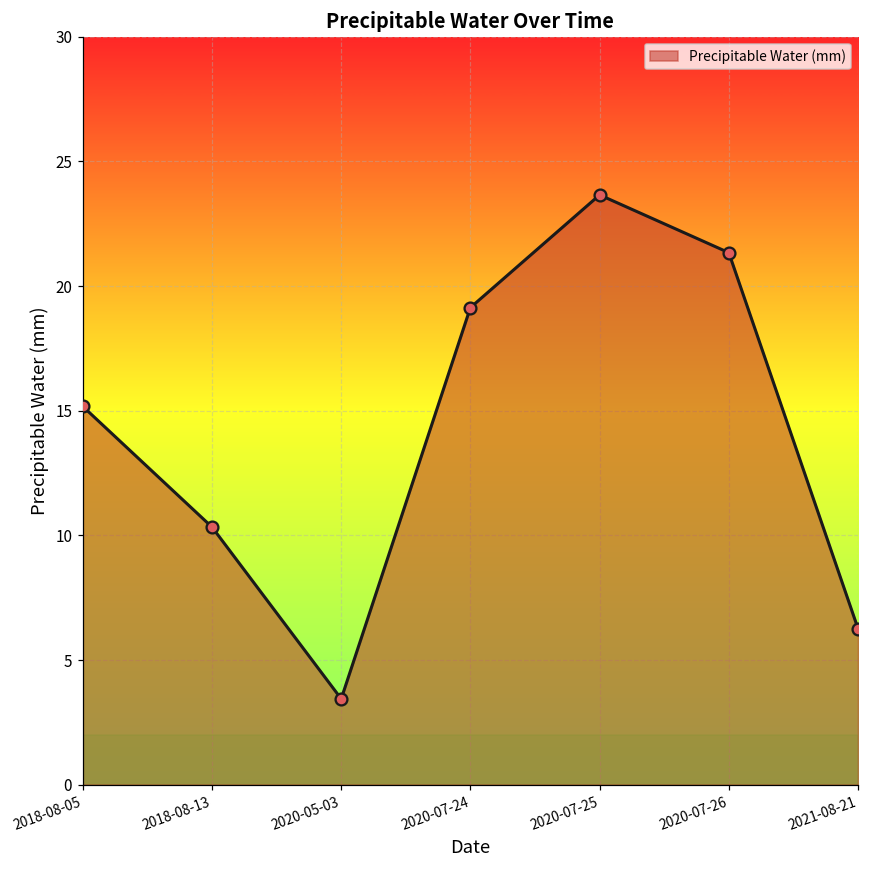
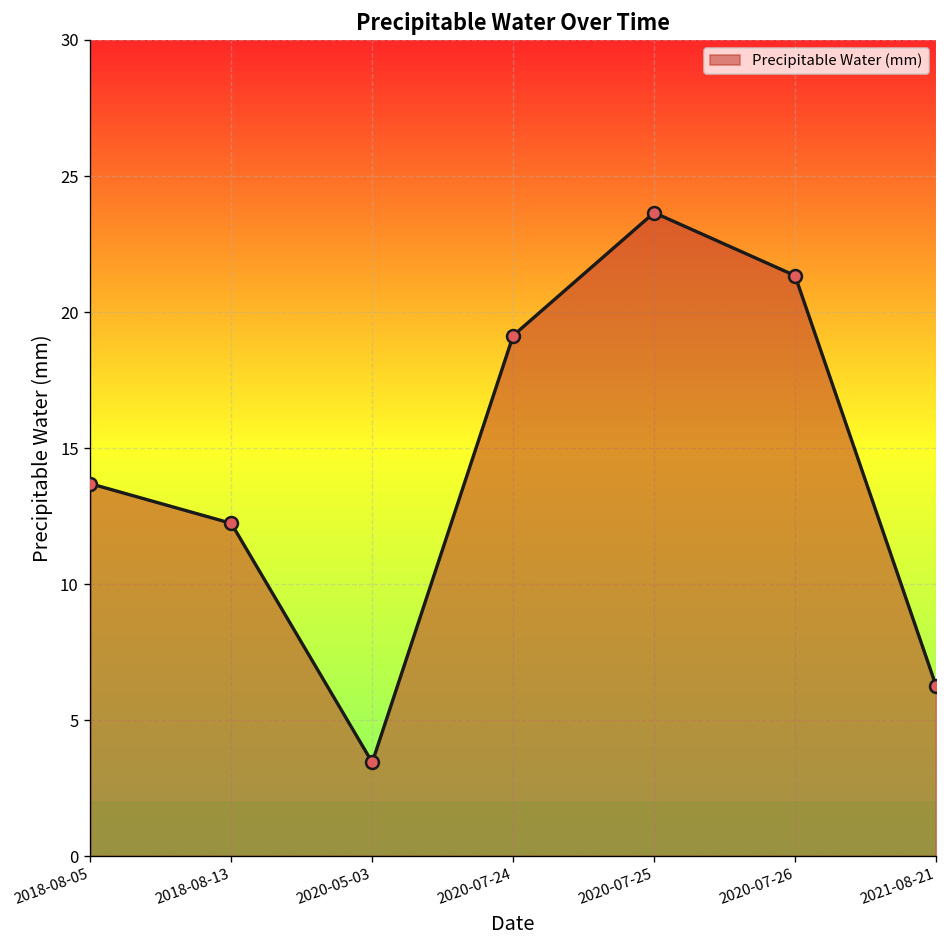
  {
-   "2018-08-05": 15.2,
-   "2018-08-13": 10.3,
+   "2018-08-05": 13.7,
+   "2018-08-13": 12.2,
    "2020-05-03": 3.4,
    "2020-07-24": 19.1,
    "2020-07-25": 23.7,
    "2020-07-26": 21.3,
    "2021-08-21": 6.3
  }
